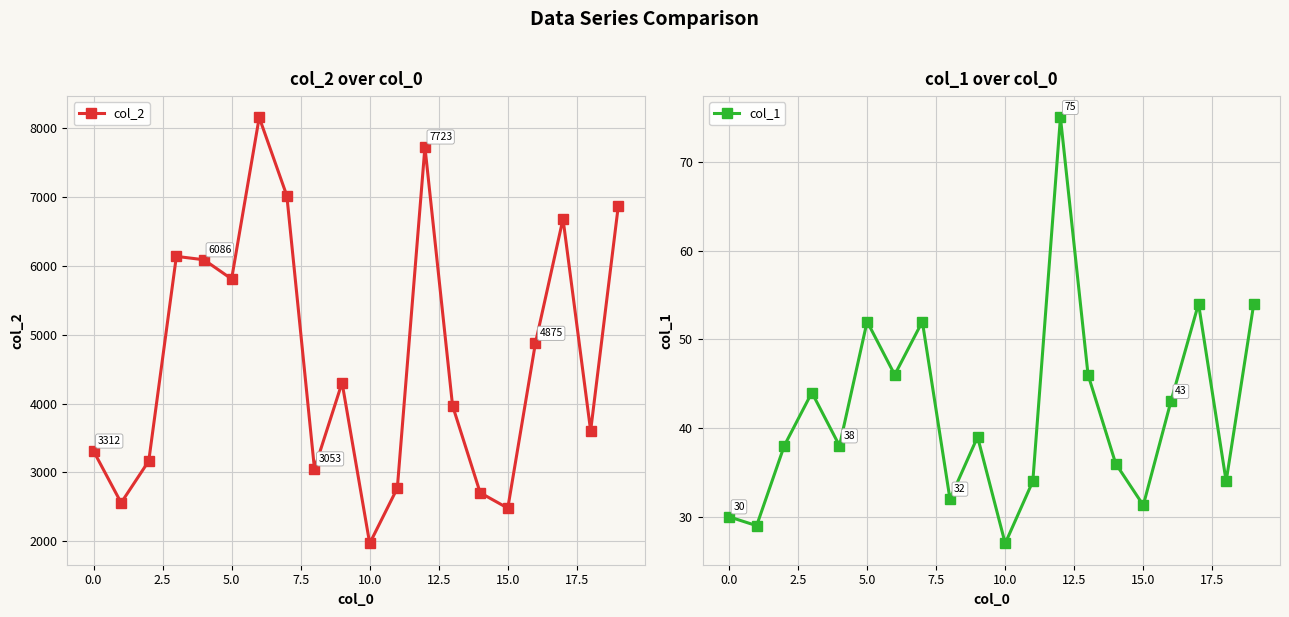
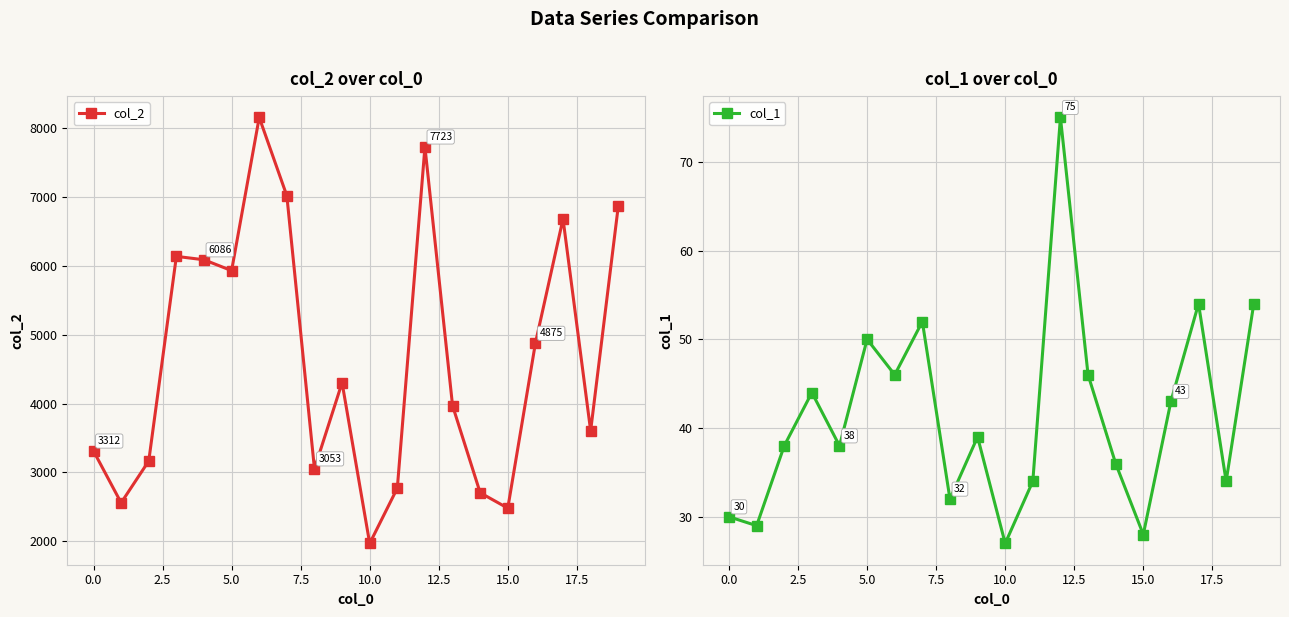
  {
    "col_2 over col_0": {
-     "5.0": 5800,
+     "5.0": 5900,
      "10.0": 2000,
      "15.0": 2500
    },
    "col_1 over col_0": {
-     "5.0": 52,
+     "5.0": 50,
      "10.0": 27,
-     "15.0": 31
+     "15.0": 28
    }
  }
